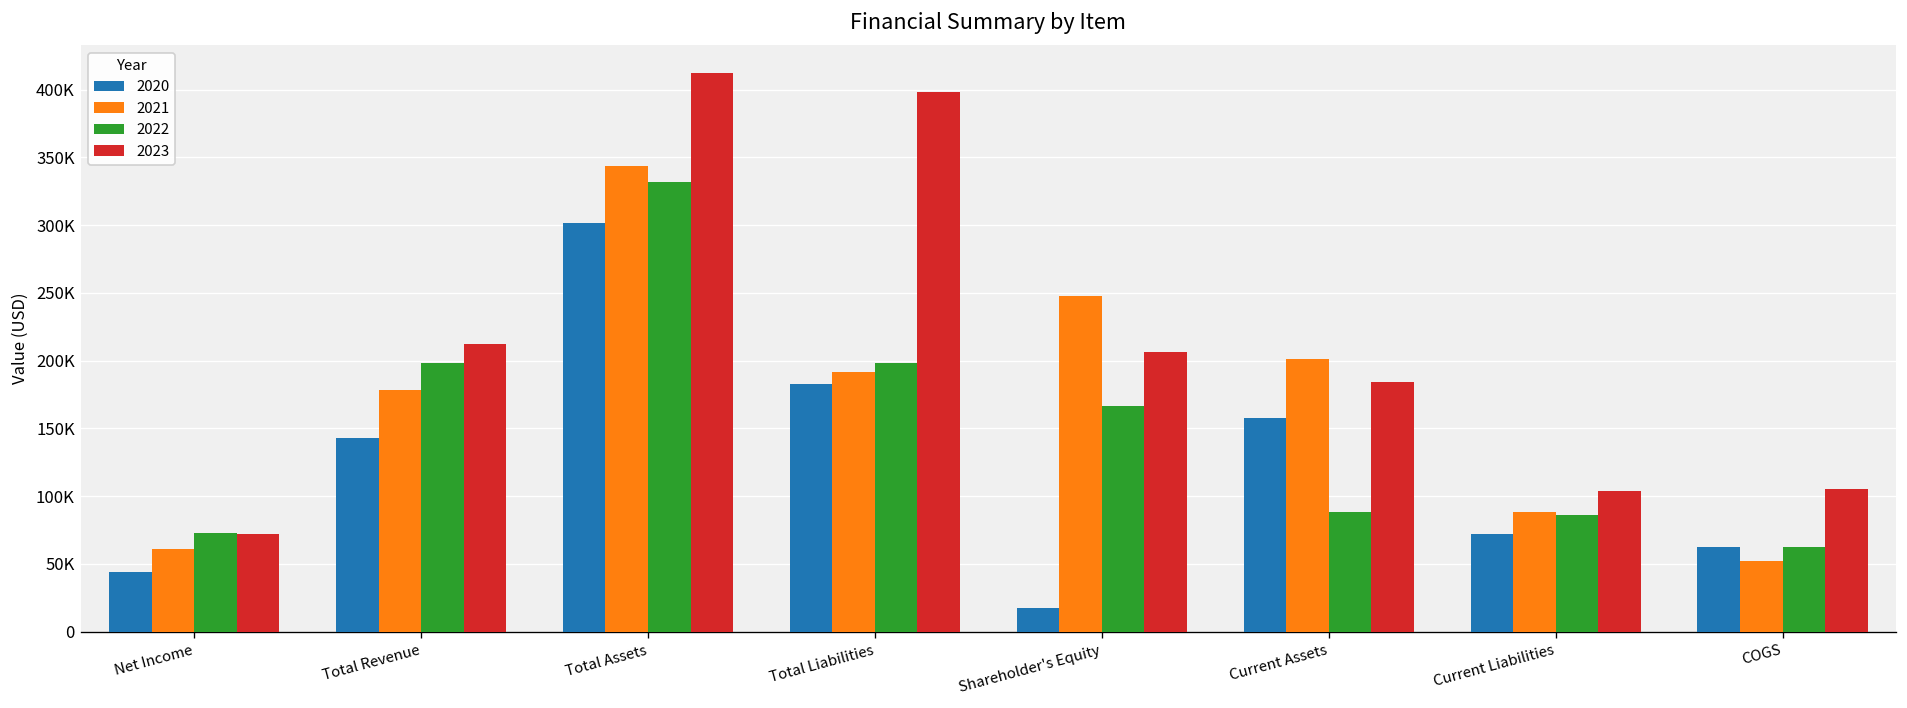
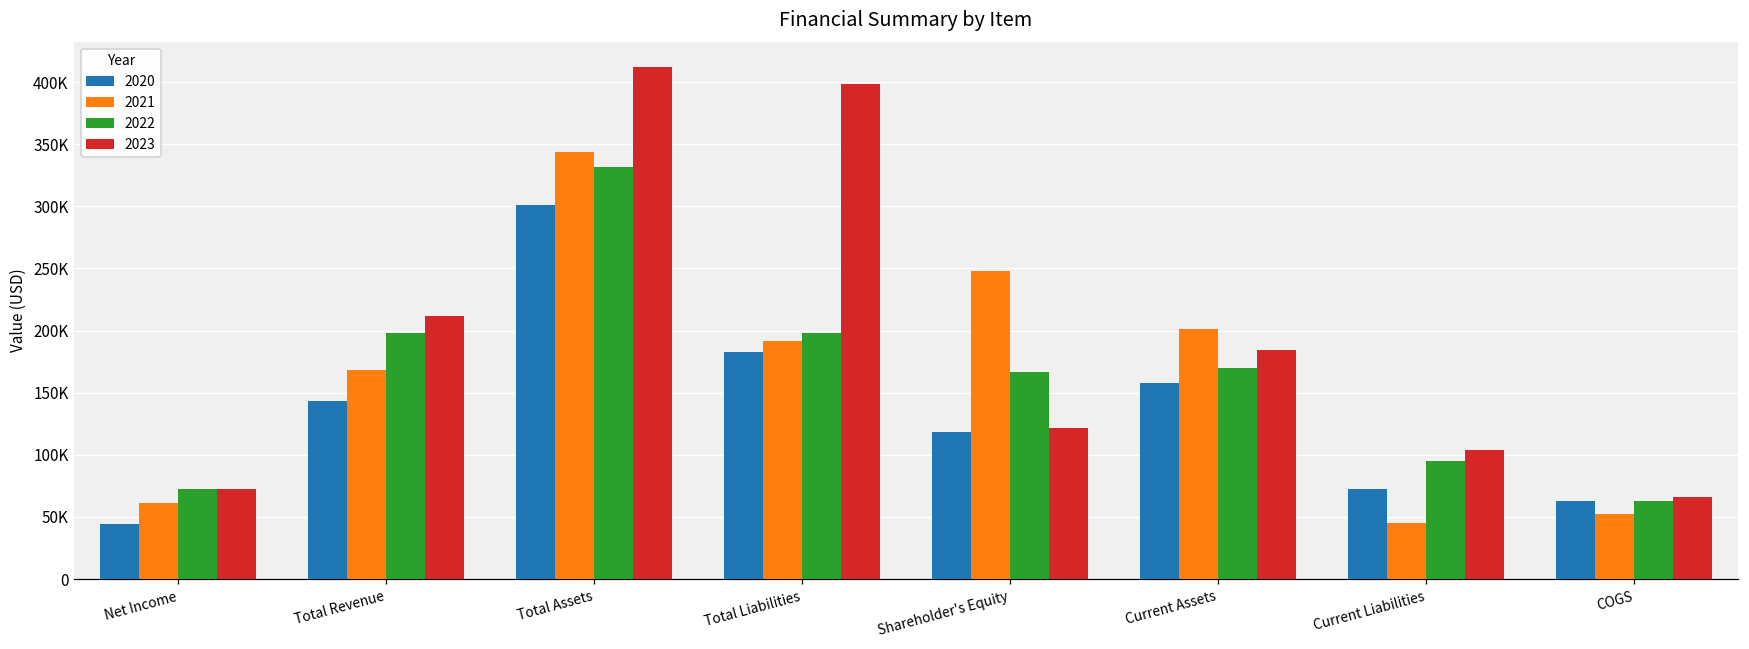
  {
    "2020": {
      "Net Income": 44000,
      "Total Revenue": 143000,
      "Total Assets": 301000,
      "Total Liabilities": 183000,
-     "Shareholder's Equity": 18000,
+     "Shareholder's Equity": 118000,
      "Current Assets": 158000,
      "Current Liabilities": 72000,
      "COGS": 63000
    },
    "2021": {
      "Net Income": 61000,
-     "Total Revenue": 178000,
+     "Total Revenue": 168000,
      "Total Assets": 343000,
      "Total Liabilities": 192000,
      "Shareholder's Equity": 248000,
      "Current Assets": 201000,
-     "Current Liabilities": 89000,
+     "Current Liabilities": 45000,
      "COGS": 52000
    },
    "2022": {
      "Net Income": 73000,
      "Total Revenue": 198000,
      "Total Assets": 332000,
      "Total Liabilities": 198000,
      "Shareholder's Equity": 167000,
-     "Current Assets": 89000,
-     "Current Liabilities": 86000,
+     "Current Assets": 170000,
+     "Current Liabilities": 95000,
      "COGS": 63000
    },
    "2023": {
      "Net Income": 72000,
      "Total Revenue": 212000,
      "Total Assets": 412000,
      "Total Liabilities": 398000,
-     "Shareholder's Equity": 206000,
+     "Shareholder's Equity": 122000,
      "Current Assets": 184000,
      "Current Liabilities": 104000,
-     "COGS": 105000
+     "COGS": 66000
    }
  }
